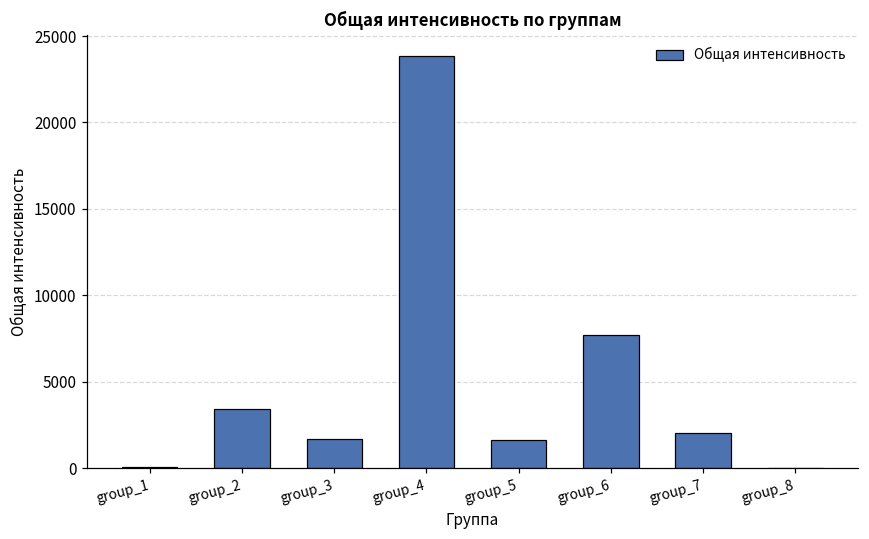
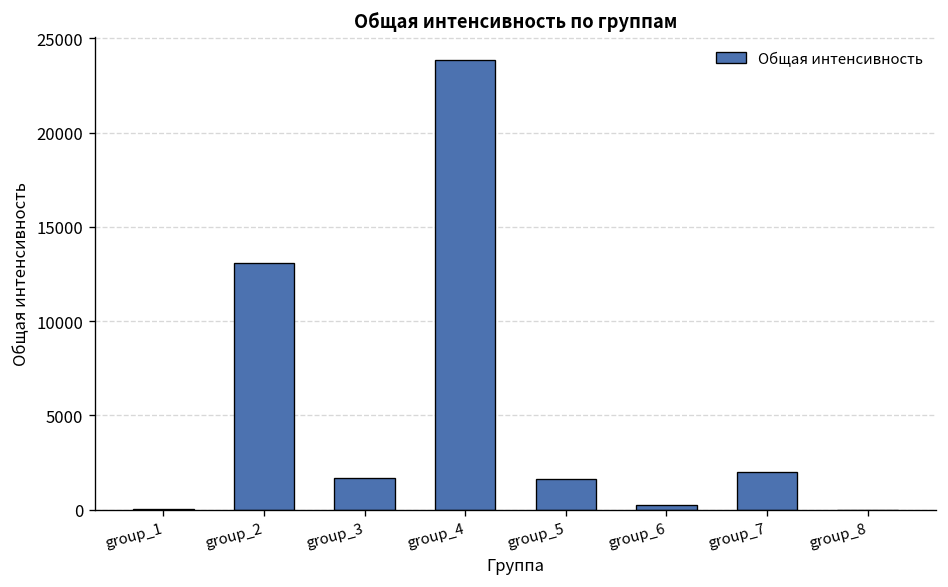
  {
-   "group_2": 3400,
+   "group_2": 13100,
    "group_3": 1700,
    "group_4": 23900,
    "group_5": 1600,
-   "group_6": 7700,
+   "group_6": 300,
    "group_7": 2000
  }
